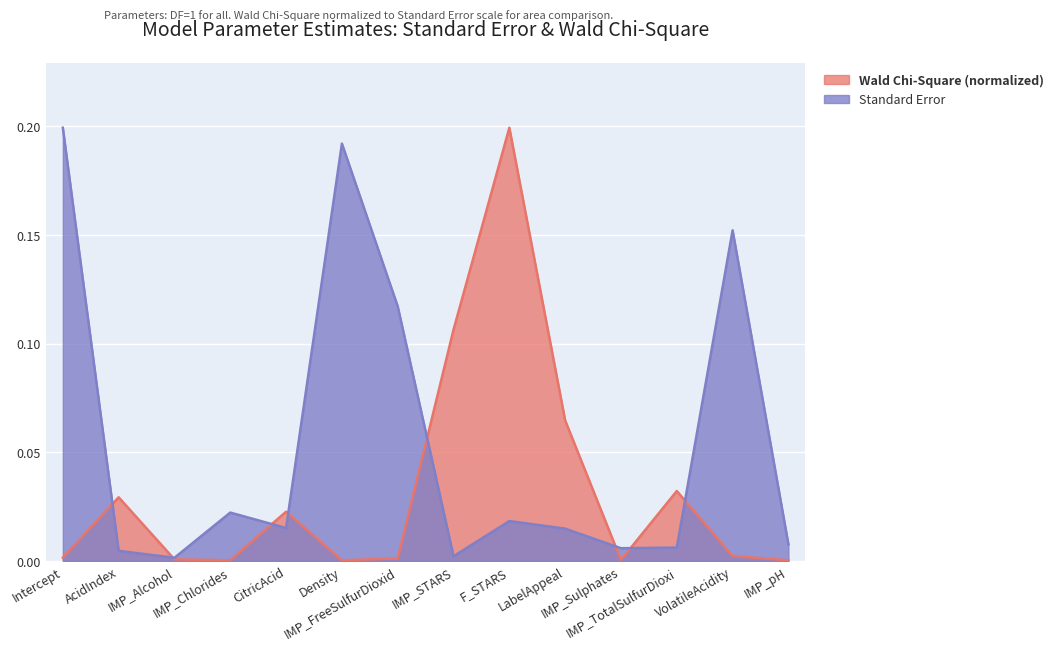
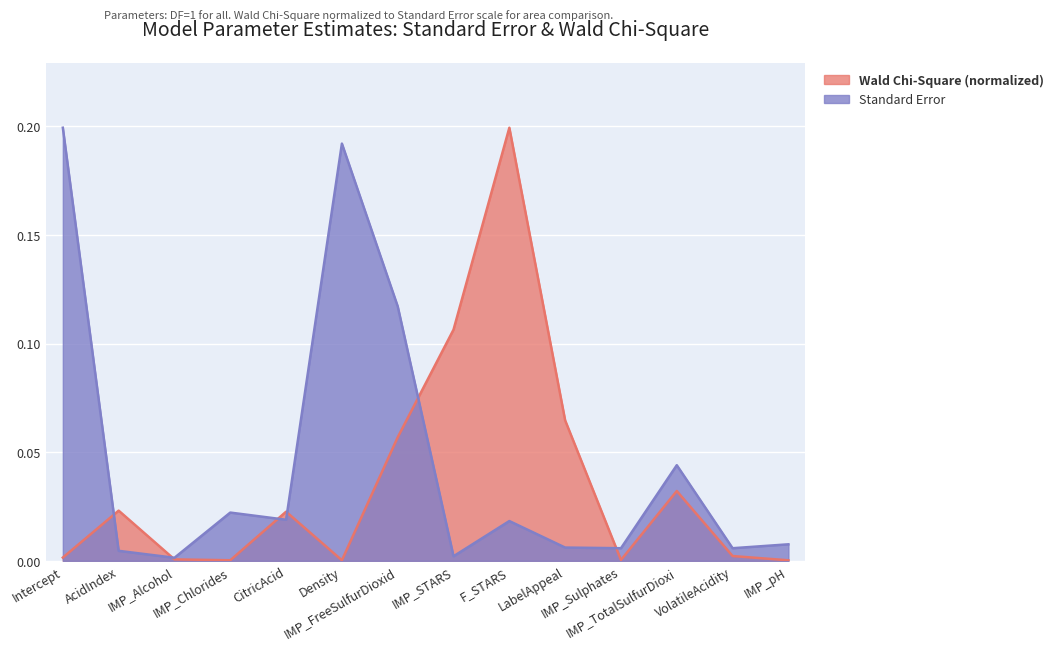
  {
    "Wald Chi-Square (normalized)": {
      "Intercept": 0.001,
-     "AcidIndex": 0.029,
+     "AcidIndex": 0.023,
      "IMP_Chlorides": 0.000,
      "CitricAcid": 0.023,
      "Density": 0.000,
-     "IMP_FreeSulfurDioxid": 0.001,
+     "IMP_FreeSulfurDioxid": 0.057,
      "IMP_STARS": 0.106,
      "F_STARS": 0.199,
      "LabelAppeal": 0.065,
      "IMP_Sulphates": 0.000,
      "IMP_TotalSulfurDioxi": 0.032,
      "VolatileAcidity": 0.002,
      "IMP_pH": 0.000
    },
    "Standard Error": {
      "Intercept": 0.199,
      "AcidIndex": 0.005,
      "IMP_Chlorides": 0.022,
-     "CitricAcid": 0.015,
+     "CitricAcid": 0.019,
      "Density": 0.192,
      "IMP_FreeSulfurDioxid": 0.117,
      "IMP_STARS": 0.002,
      "F_STARS": 0.018,
-     "LabelAppeal": 0.015,
+     "LabelAppeal": 0.006,
      "IMP_Sulphates": 0.006,
-     "IMP_TotalSulfurDioxi": 0.006,
-     "VolatileAcidity": 0.152,
+     "IMP_TotalSulfurDioxi": 0.044,
+     "VolatileAcidity": 0.006,
      "IMP_pH": 0.008
    }
  }
